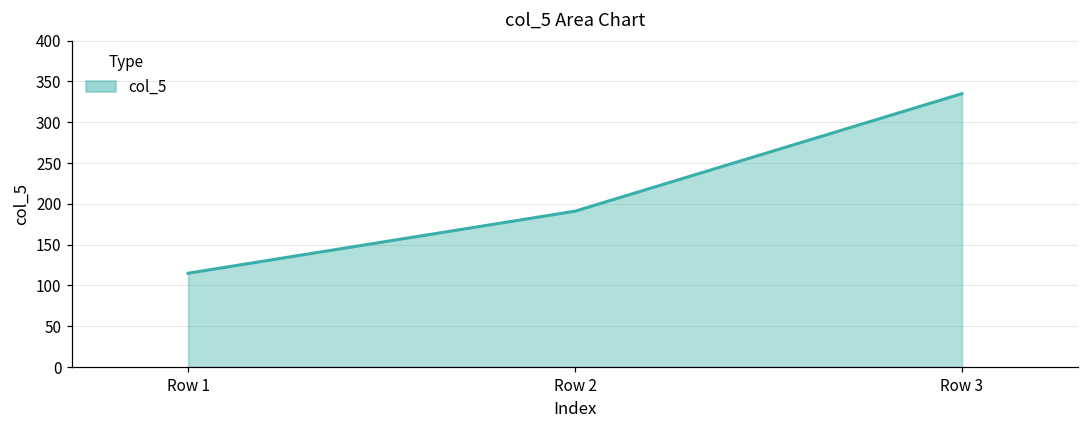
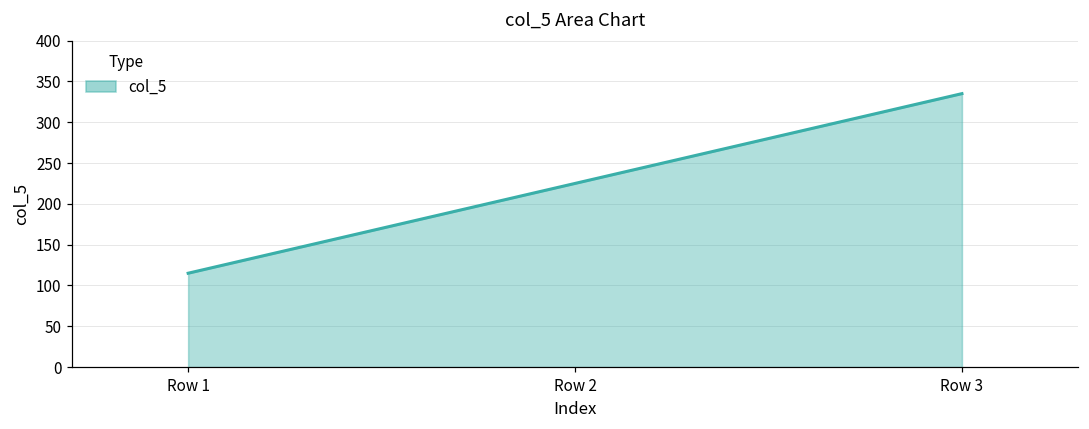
  {
    "Row 1": 120,
-   "Row 2": 190,
+   "Row 2": 230,
    "Row 3": 340
  }
